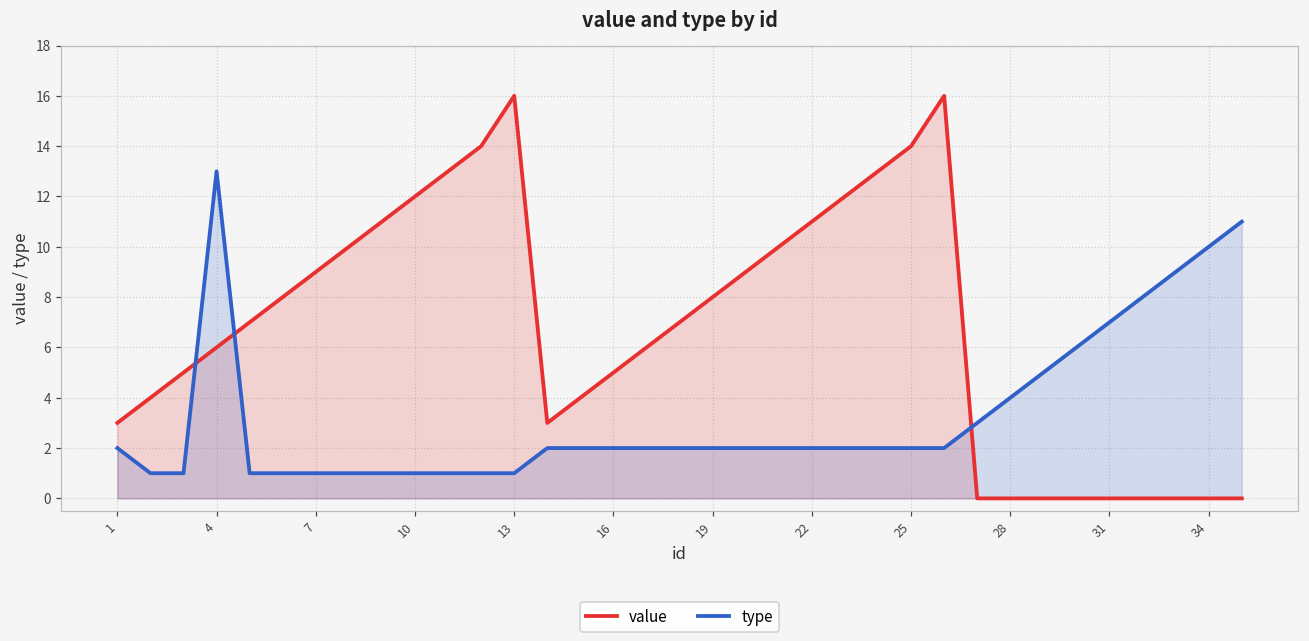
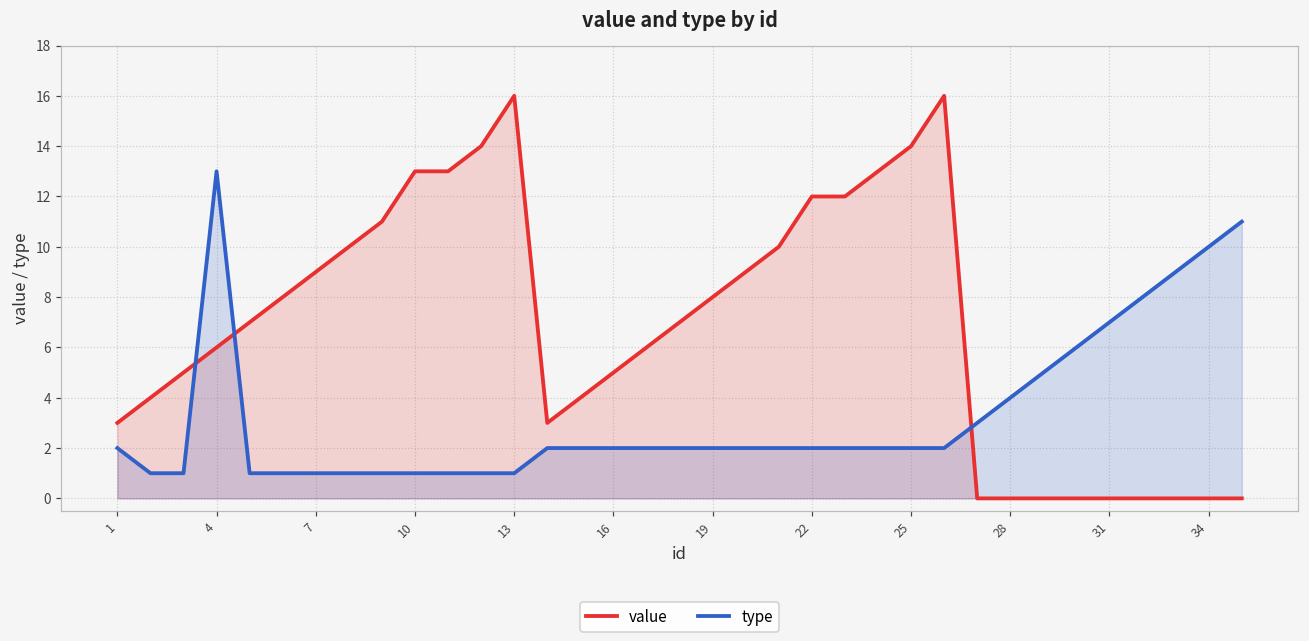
  {
    "value": {
      "1": 3,
      "4": 6,
      "7": 9,
-     "10": 12,
+     "10": 13,
      "13": 16,
      "16": 5,
      "19": 8,
-     "22": 11,
+     "22": 12,
      "25": 14,
      "28": 0,
      "31": 0,
      "34": 0
    },
    "type": {
      "1": 2,
      "4": 13,
      "7": 1,
      "10": 1,
      "13": 1,
      "16": 2,
      "19": 2,
      "22": 2,
      "25": 2,
      "28": 4,
      "31": 7,
      "34": 10
    }
  }
